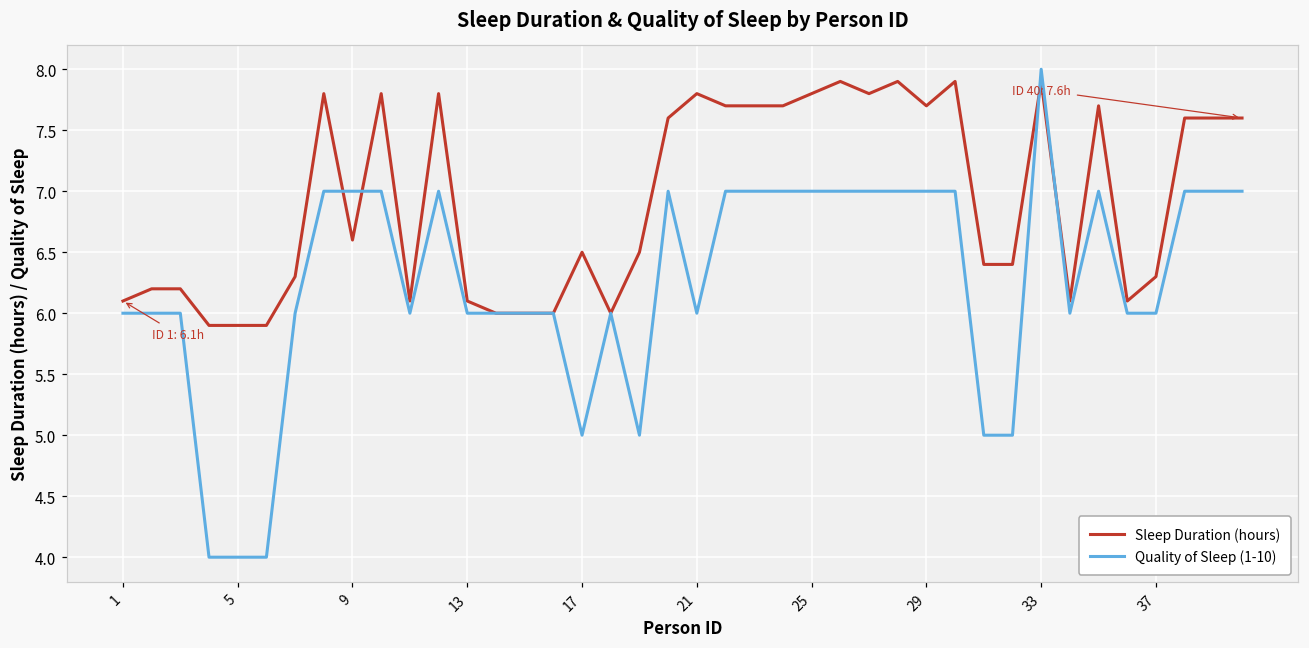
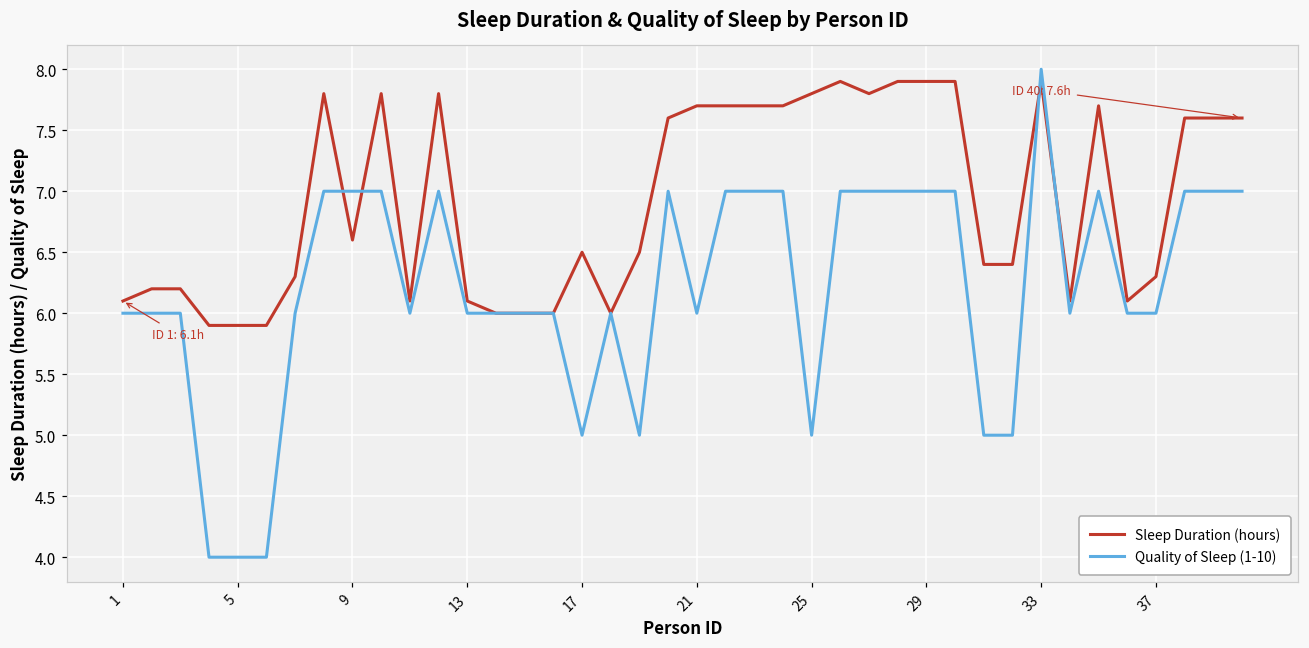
  {
    "Sleep Duration (hours)": {
      "1": 6.1,
      "5": 5.9,
      "9": 6.6,
      "13": 6.1,
      "17": 6.5,
-     "21": 7.8,
+     "21": 7.7,
      "25": 7.8,
-     "29": 7.7,
+     "29": 7.9,
      "33": 7.9,
      "37": 6.3
    },
    "Quality of Sleep (1-10)": {
      "1": 6,
      "5": 4,
      "9": 7,
      "13": 6,
      "17": 5,
      "21": 6,
-     "25": 7,
+     "25": 5,
      "29": 7,
      "33": 8,
      "37": 6
    }
  }
